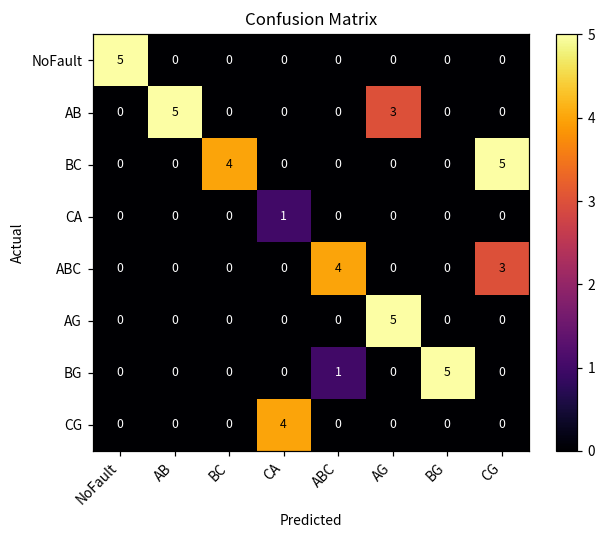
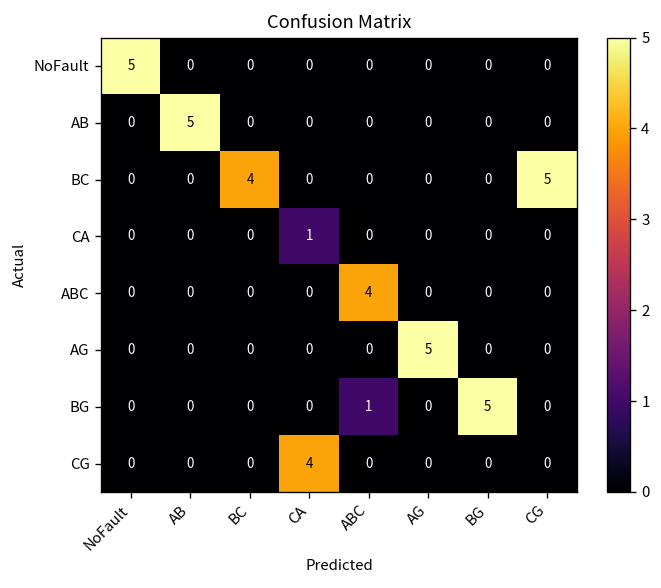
  {
    "NoFault": {
      "NoFault": 5,
      "AB": 0,
      "BC": 0,
      "CA": 0,
      "ABC": 0,
      "AG": 0,
      "BG": 0,
      "CG": 0
    },
    "AB": {
      "NoFault": 0,
      "AB": 5,
      "BC": 0,
      "CA": 0,
      "ABC": 0,
-     "AG": 3,
+     "AG": 0,
      "BG": 0,
      "CG": 0
    },
    "BC": {
      "NoFault": 0,
      "AB": 0,
      "BC": 4,
      "CA": 0,
      "ABC": 0,
      "AG": 0,
      "BG": 0,
      "CG": 5
    },
    "CA": {
      "NoFault": 0,
      "AB": 0,
      "BC": 0,
      "CA": 1,
      "ABC": 0,
      "AG": 0,
      "BG": 0,
      "CG": 0
    },
    "ABC": {
      "NoFault": 0,
      "AB": 0,
      "BC": 0,
      "CA": 0,
      "ABC": 4,
      "AG": 0,
      "BG": 0,
-     "CG": 3
+     "CG": 0
    },
    "AG": {
      "NoFault": 0,
      "AB": 0,
      "BC": 0,
      "CA": 0,
      "ABC": 0,
      "AG": 5,
      "BG": 0,
      "CG": 0
    },
    "BG": {
      "NoFault": 0,
      "AB": 0,
      "BC": 0,
      "CA": 0,
      "ABC": 1,
      "AG": 0,
      "BG": 5,
      "CG": 0
    },
    "CG": {
      "NoFault": 0,
      "AB": 0,
      "BC": 0,
      "CA": 4,
      "ABC": 0,
      "AG": 0,
      "BG": 0,
      "CG": 0
    }
  }
